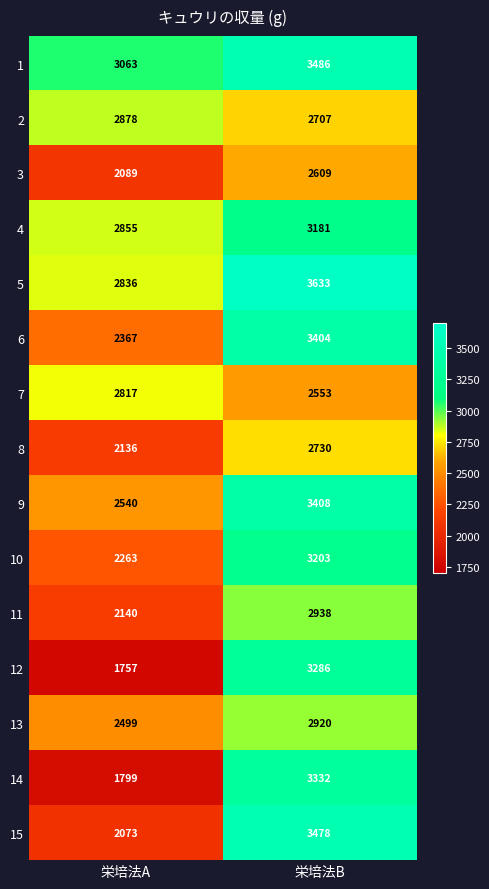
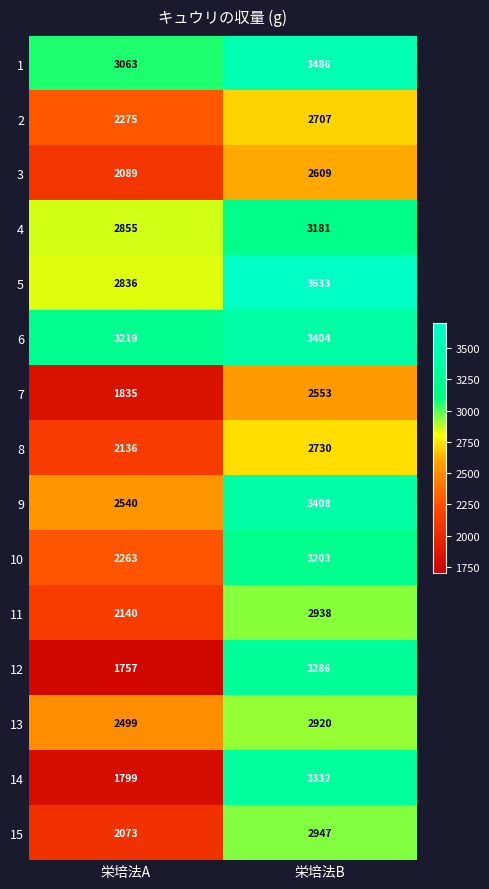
  {
    "1": {
      "栄培法A": 3063,
      "栄培法B": 3486
    },
    "2": {
-     "栄培法A": 2878,
+     "栄培法A": 2275,
      "栄培法B": 2707
    },
    "3": {
      "栄培法A": 2089,
      "栄培法B": 2609
    },
    "4": {
      "栄培法A": 2855,
      "栄培法B": 3181
    },
    "5": {
      "栄培法A": 2836,
      "栄培法B": 3633
    },
    "6": {
-     "栄培法A": 2367,
+     "栄培法A": 3219,
      "栄培法B": 3404
    },
    "7": {
-     "栄培法A": 2817,
+     "栄培法A": 1835,
      "栄培法B": 2553
    },
    "8": {
      "栄培法A": 2136,
      "栄培法B": 2730
    },
    "9": {
      "栄培法A": 2540,
      "栄培法B": 3408
    },
    "10": {
      "栄培法A": 2263,
      "栄培法B": 3203
    },
    "11": {
      "栄培法A": 2140,
      "栄培法B": 2938
    },
    "12": {
      "栄培法A": 1757,
      "栄培法B": 3286
    },
    "13": {
      "栄培法A": 2499,
      "栄培法B": 2920
    },
    "14": {
      "栄培法A": 1799,
      "栄培法B": 3332
    },
    "15": {
      "栄培法A": 2073,
-     "栄培法B": 3478
+     "栄培法B": 2947
    }
  }
